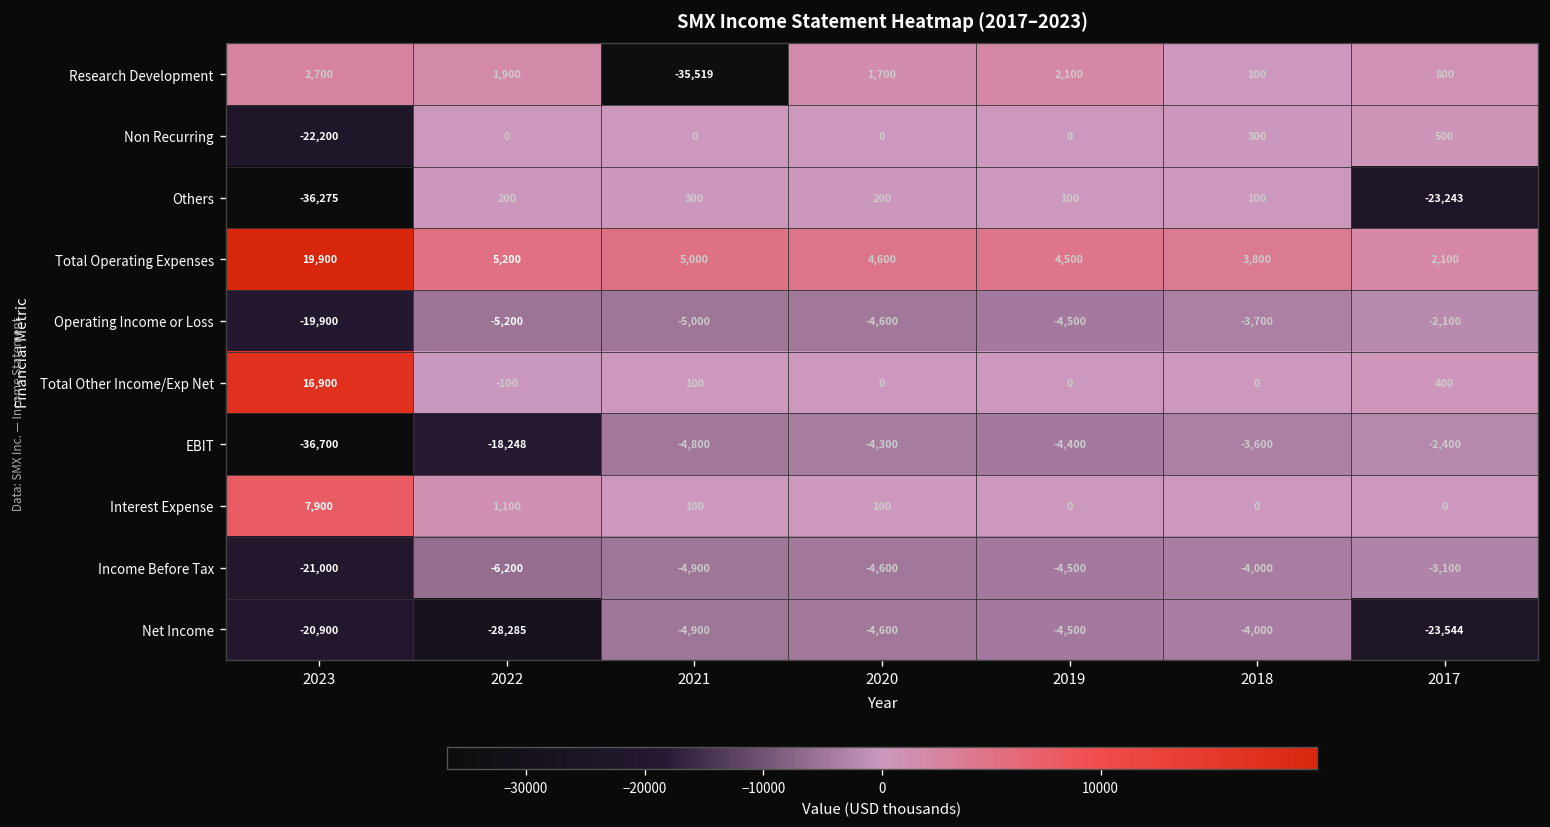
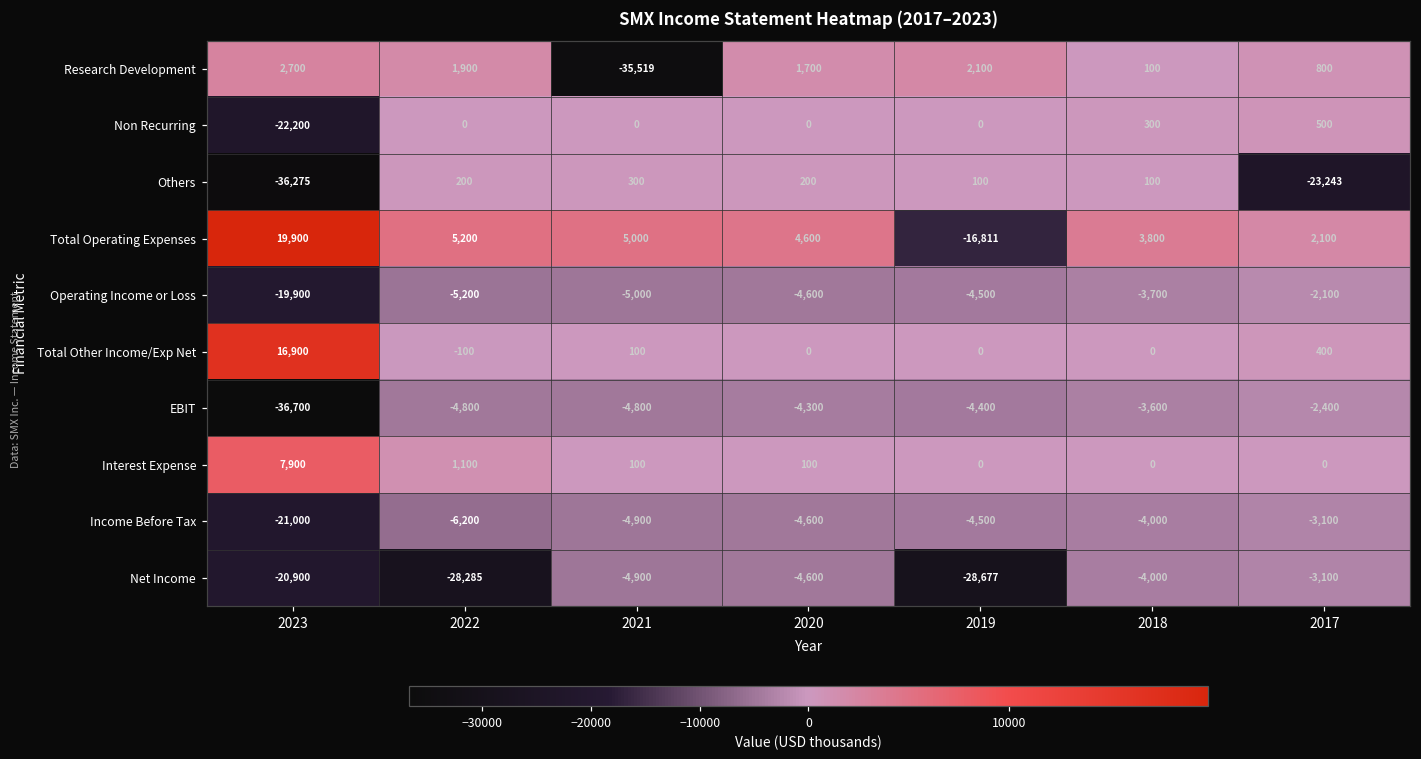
  {
    "Research Development": {
      "2023": "2,700",
      "2022": "1,900",
      "2021": "-35,519",
      "2020": "1,700",
      "2019": "2,100",
      "2018": "100",
      "2017": "800"
    },
    "Non Recurring": {
      "2023": "-22,200",
      "2022": "0",
      "2021": "0",
      "2020": "0",
      "2019": "0",
      "2018": "300",
      "2017": "500"
    },
    "Others": {
      "2023": "-36,275",
      "2022": "200",
      "2021": "300",
      "2020": "200",
      "2019": "100",
      "2018": "100",
      "2017": "-23,243"
    },
    "Total Operating Expenses": {
      "2023": "19,900",
      "2022": "5,200",
      "2021": "5,000",
      "2020": "4,600",
-     "2019": "4,500",
+     "2019": "-16,811",
      "2018": "3,800",
      "2017": "2,100"
    },
    "Operating Income or Loss": {
      "2023": "-19,900",
      "2022": "-5,200",
      "2021": "-5,000",
      "2020": "-4,600",
      "2019": "-4,500",
      "2018": "-3,700",
      "2017": "-2,100"
    },
    "Total Other Income/Exp Net": {
      "2023": "16,900",
      "2022": "-100",
      "2021": "100",
      "2020": "0",
      "2019": "0",
      "2018": "0",
      "2017": "400"
    },
    "EBIT": {
      "2023": "-36,700",
-     "2022": "-18,248",
+     "2022": "-4,800",
      "2021": "-4,800",
      "2020": "-4,300",
      "2019": "-4,400",
      "2018": "-3,600",
      "2017": "-2,400"
    },
    "Interest Expense": {
      "2023": "7,900",
      "2022": "1,100",
      "2021": "100",
      "2020": "100",
      "2019": "0",
      "2018": "0",
      "2017": "0"
    },
    "Income Before Tax": {
      "2023": "-21,000",
      "2022": "-6,200",
      "2021": "-4,900",
      "2020": "-4,600",
      "2019": "-4,500",
      "2018": "-4,000",
      "2017": "-3,100"
    },
    "Net Income": {
      "2023": "-20,900",
      "2022": "-28,285",
      "2021": "-4,900",
      "2020": "-4,600",
-     "2019": "-4,500",
+     "2019": "-28,677",
      "2018": "-4,000",
-     "2017": "-23,544"
+     "2017": "-3,100"
    }
  }
